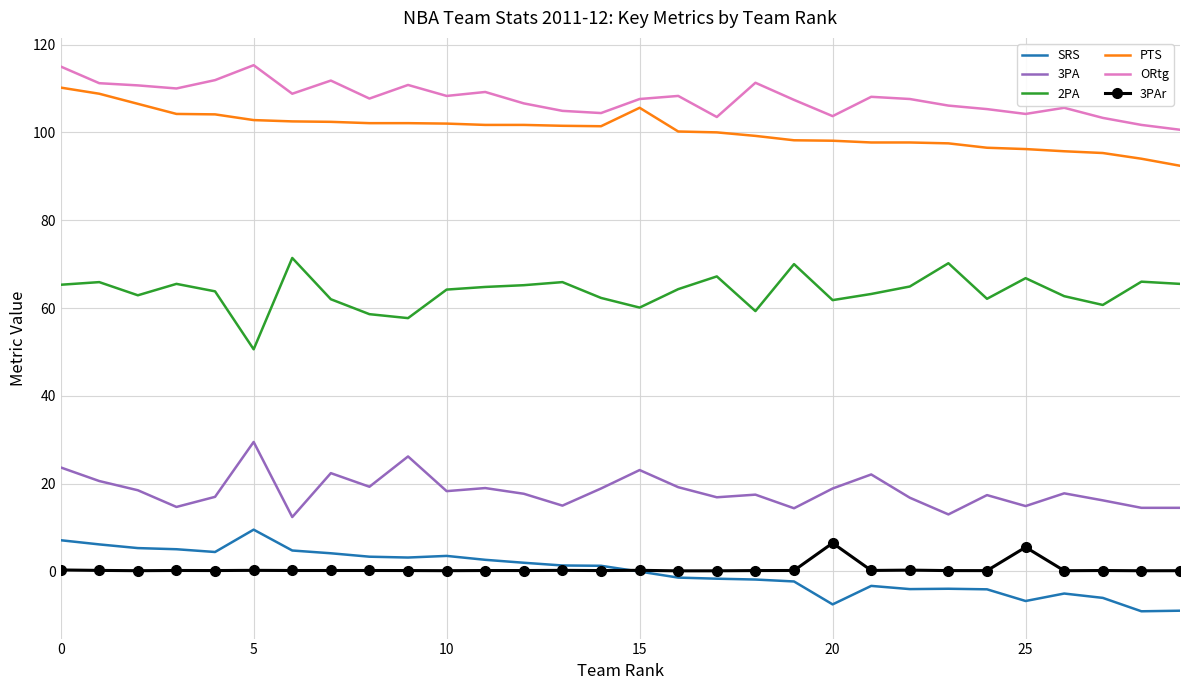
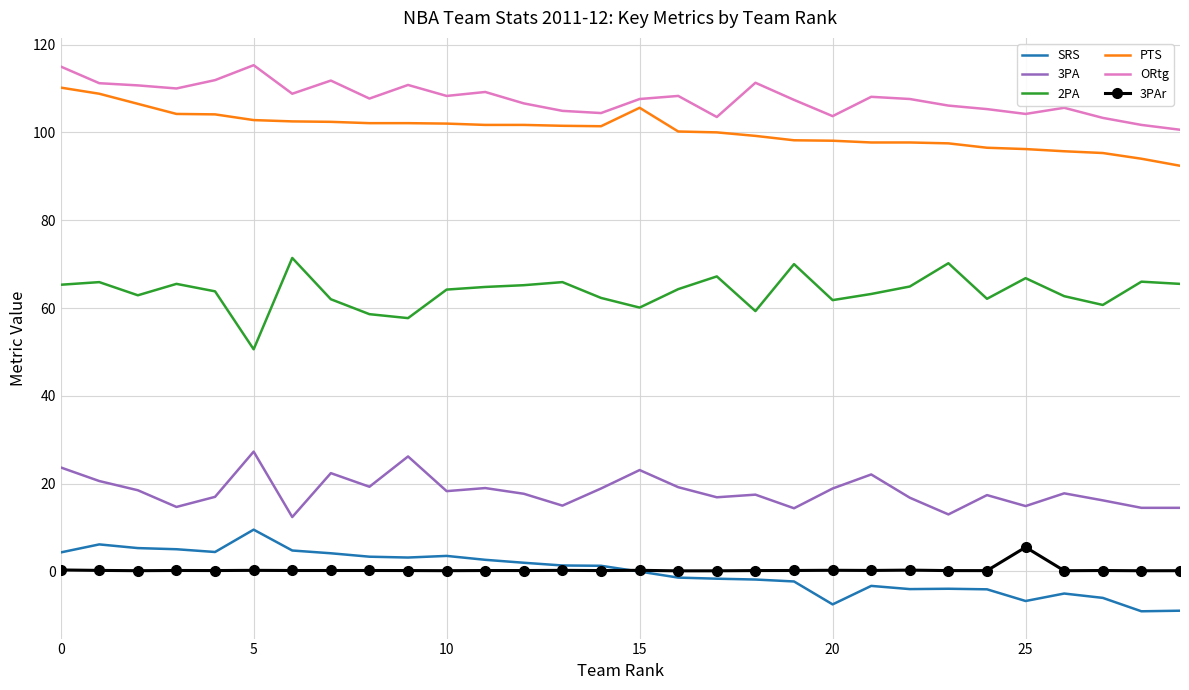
  {
    "SRS": {
-     "0": 7,
+     "0": 4,
      "5": 10,
      "10": 4,
      "20": -7,
      "25": -7
    },
    "3PA": {
      "0": 24,
-     "5": 30,
+     "5": 27,
      "10": 18,
      "15": 23,
      "20": 19,
      "25": 15
    },
    "2PA": {
      "0": 65,
      "5": 51,
      "10": 64,
      "15": 60,
      "20": 62,
      "25": 67
    },
    "PTS": {
      "0": 110,
      "5": 103,
      "10": 102,
      "15": 106,
      "20": 98,
      "25": 96
    },
    "ORtg": {
      "0": 115,
      "5": 115,
      "10": 108,
      "15": 108,
      "20": 104,
      "25": 104
    },
    "3PAr": {
      "0": 0,
      "5": 0,
      "10": 0,
-     "20": 6,
+     "20": 0,
      "25": 6
    }
  }
